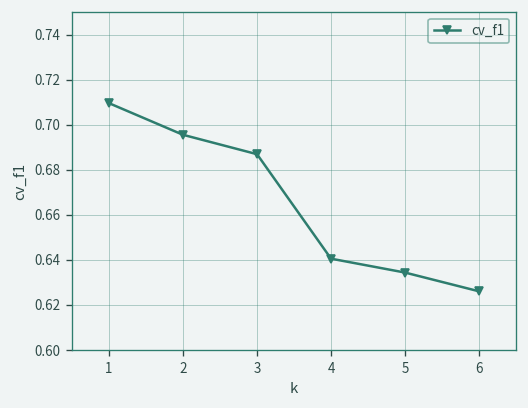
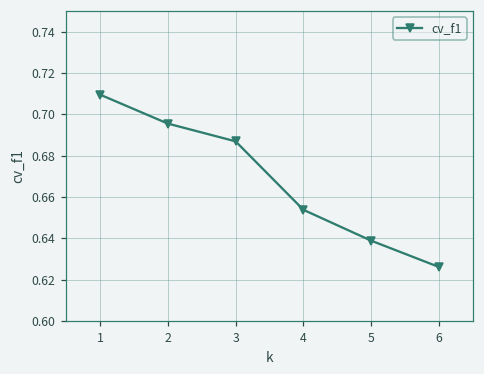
  {
    "1": 0.710,
    "2": 0.696,
    "3": 0.687,
-   "4": 0.641,
-   "5": 0.634,
+   "4": 0.654,
+   "5": 0.639,
    "6": 0.626
  }
